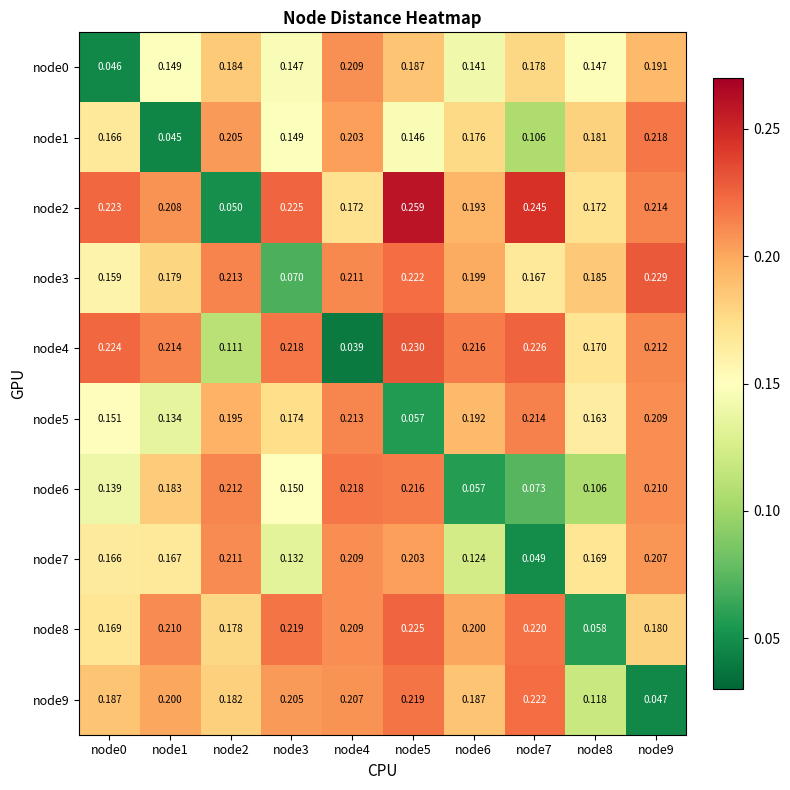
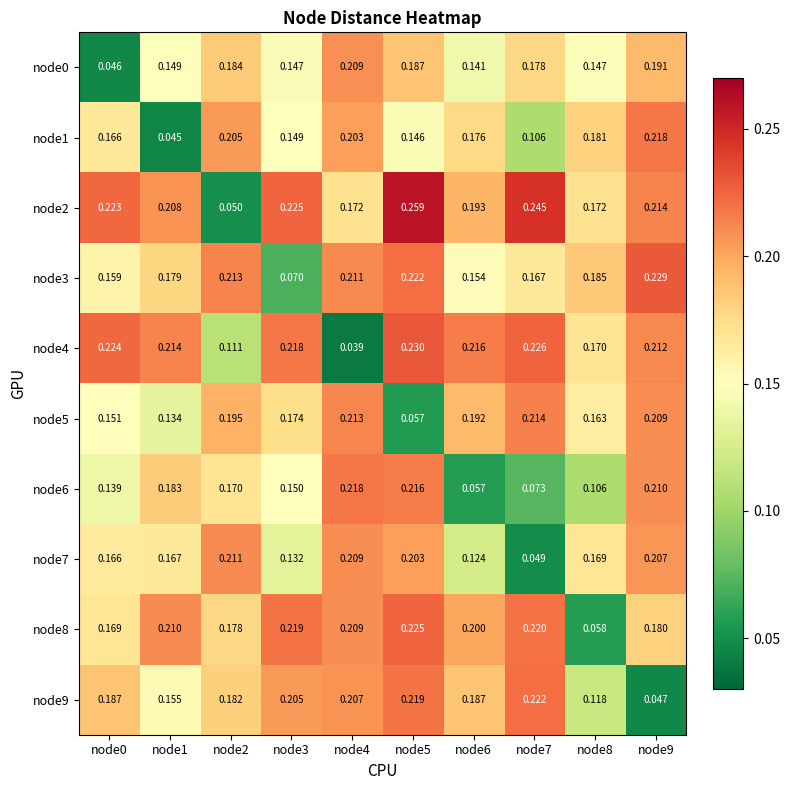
  {
    "node0": {
      "node0": 0.046,
      "node1": 0.149,
      "node2": 0.184,
      "node3": 0.147,
      "node4": 0.209,
      "node5": 0.187,
      "node6": 0.141,
      "node7": 0.178,
      "node8": 0.147,
      "node9": 0.191
    },
    "node1": {
      "node0": 0.166,
      "node1": 0.045,
      "node2": 0.205,
      "node3": 0.149,
      "node4": 0.203,
      "node5": 0.146,
      "node6": 0.176,
      "node7": 0.106,
      "node8": 0.181,
      "node9": 0.218
    },
    "node2": {
      "node0": 0.223,
      "node1": 0.208,
      "node2": 0.050,
      "node3": 0.225,
      "node4": 0.172,
      "node5": 0.259,
      "node6": 0.193,
      "node7": 0.245,
      "node8": 0.172,
      "node9": 0.214
    },
    "node3": {
      "node0": 0.159,
      "node1": 0.179,
      "node2": 0.213,
      "node3": 0.070,
      "node4": 0.211,
      "node5": 0.222,
-     "node6": 0.199,
+     "node6": 0.154,
      "node7": 0.167,
      "node8": 0.185,
      "node9": 0.229
    },
    "node4": {
      "node0": 0.224,
      "node1": 0.214,
      "node2": 0.111,
      "node3": 0.218,
      "node4": 0.039,
      "node5": 0.230,
      "node6": 0.216,
      "node7": 0.226,
      "node8": 0.170,
      "node9": 0.212
    },
    "node5": {
      "node0": 0.151,
      "node1": 0.134,
      "node2": 0.195,
      "node3": 0.174,
      "node4": 0.213,
      "node5": 0.057,
      "node6": 0.192,
      "node7": 0.214,
      "node8": 0.163,
      "node9": 0.209
    },
    "node6": {
      "node0": 0.139,
      "node1": 0.183,
-     "node2": 0.212,
+     "node2": 0.170,
      "node3": 0.150,
      "node4": 0.218,
      "node5": 0.216,
      "node6": 0.057,
      "node7": 0.073,
      "node8": 0.106,
      "node9": 0.210
    },
    "node7": {
      "node0": 0.166,
      "node1": 0.167,
      "node2": 0.211,
      "node3": 0.132,
      "node4": 0.209,
      "node5": 0.203,
      "node6": 0.124,
      "node7": 0.049,
      "node8": 0.169,
      "node9": 0.207
    },
    "node8": {
      "node0": 0.169,
      "node1": 0.210,
      "node2": 0.178,
      "node3": 0.219,
      "node4": 0.209,
      "node5": 0.225,
      "node6": 0.200,
      "node7": 0.220,
      "node8": 0.058,
      "node9": 0.180
    },
    "node9": {
      "node0": 0.187,
-     "node1": 0.200,
+     "node1": 0.155,
      "node2": 0.182,
      "node3": 0.205,
      "node4": 0.207,
      "node5": 0.219,
      "node6": 0.187,
      "node7": 0.222,
      "node8": 0.118,
      "node9": 0.047
    }
  }
